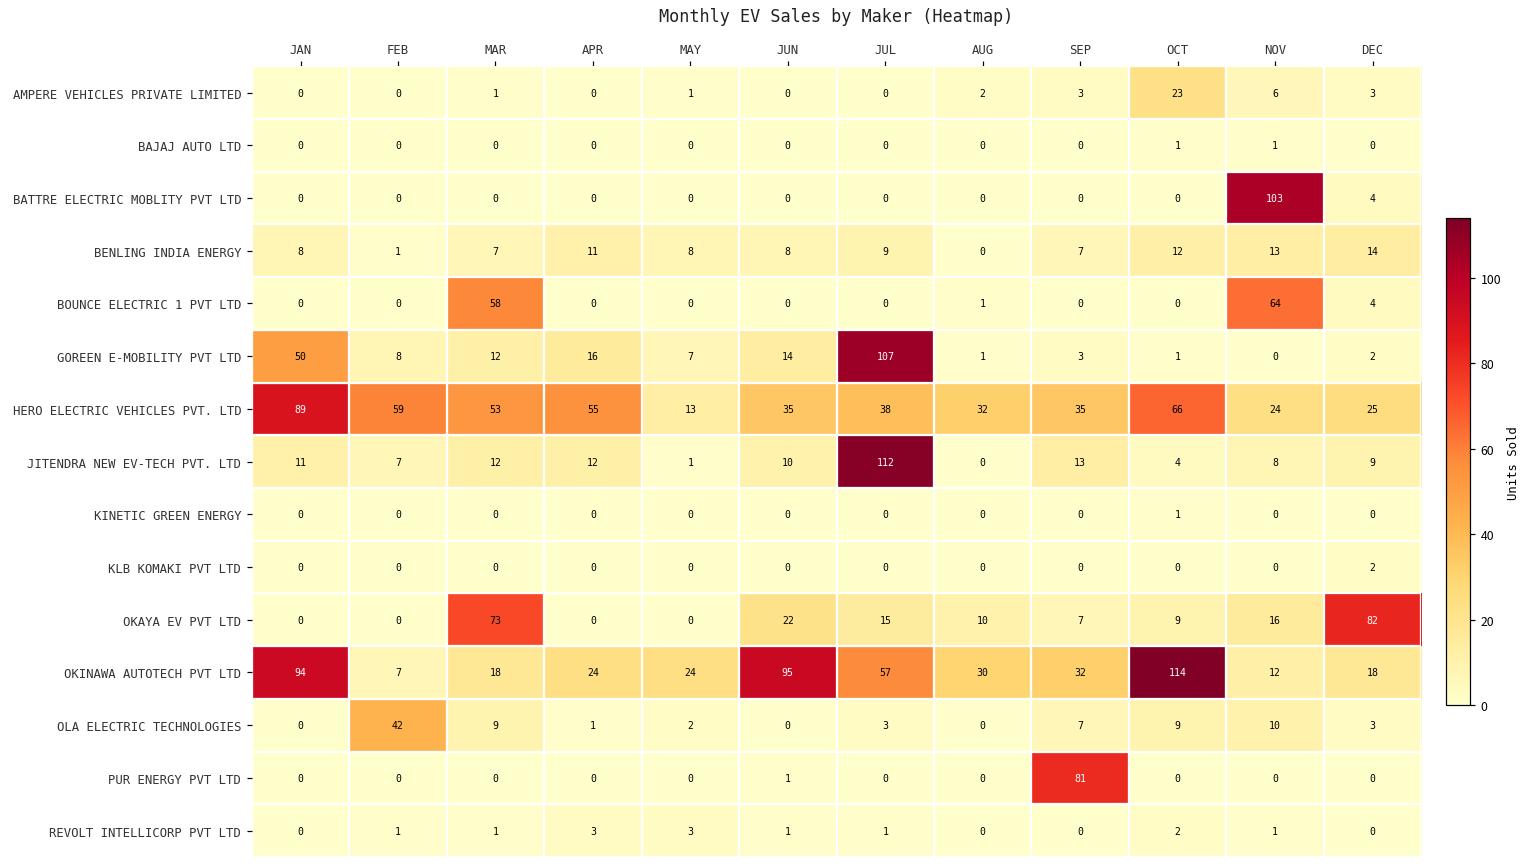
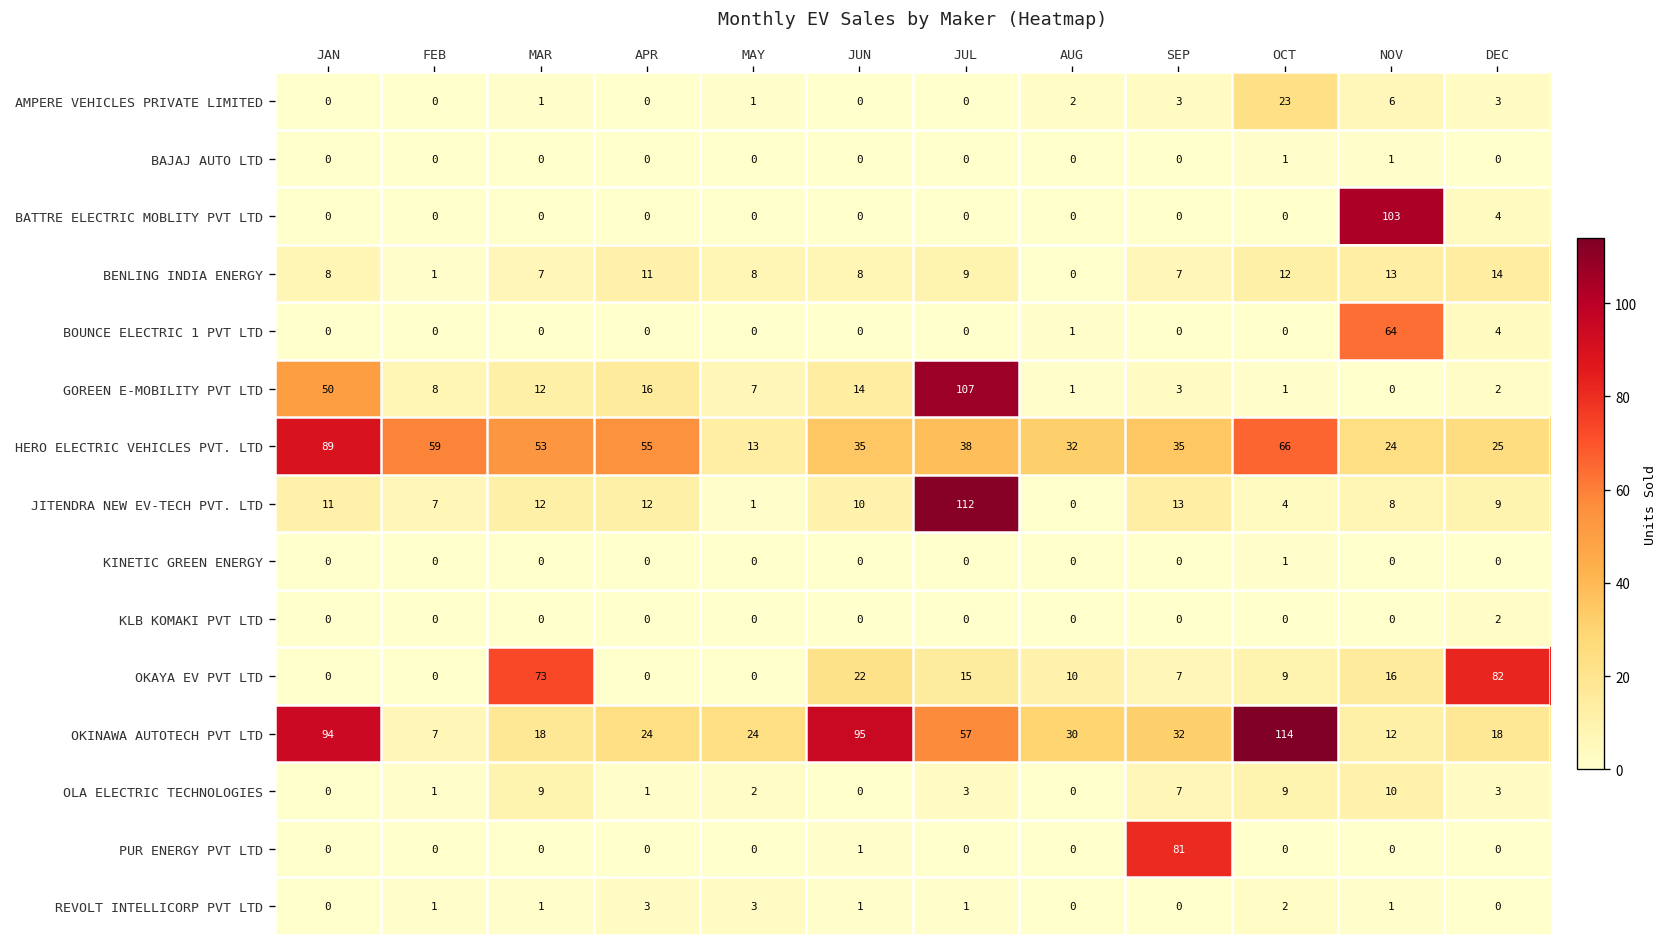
  {
    "AMPERE VEHICLES PRIVATE LIMITED": {
      "JAN": 0,
      "FEB": 0,
      "MAR": 1,
      "APR": 0,
      "MAY": 1,
      "JUN": 0,
      "JUL": 0,
      "AUG": 2,
      "SEP": 3,
      "OCT": 23,
      "NOV": 6,
      "DEC": 3
    },
    "BAJAJ AUTO LTD": {
      "JAN": 0,
      "FEB": 0,
      "MAR": 0,
      "APR": 0,
      "MAY": 0,
      "JUN": 0,
      "JUL": 0,
      "AUG": 0,
      "SEP": 0,
      "OCT": 1,
      "NOV": 1,
      "DEC": 0
    },
    "BATTRE ELECTRIC MOBLITY PVT LTD": {
      "JAN": 0,
      "FEB": 0,
      "MAR": 0,
      "APR": 0,
      "MAY": 0,
      "JUN": 0,
      "JUL": 0,
      "AUG": 0,
      "SEP": 0,
      "OCT": 0,
      "NOV": 103,
      "DEC": 4
    },
    "BENLING INDIA ENERGY": {
      "JAN": 8,
      "FEB": 1,
      "MAR": 7,
      "APR": 11,
      "MAY": 8,
      "JUN": 8,
      "JUL": 9,
      "AUG": 0,
      "SEP": 7,
      "OCT": 12,
      "NOV": 13,
      "DEC": 14
    },
    "BOUNCE ELECTRIC 1 PVT LTD": {
      "JAN": 0,
      "FEB": 0,
-     "MAR": 58,
+     "MAR": 0,
      "APR": 0,
      "MAY": 0,
      "JUN": 0,
      "JUL": 0,
      "AUG": 1,
      "SEP": 0,
      "OCT": 0,
      "NOV": 64,
      "DEC": 4
    },
    "GOREEN E-MOBILITY PVT LTD": {
      "JAN": 50,
      "FEB": 8,
      "MAR": 12,
      "APR": 16,
      "MAY": 7,
      "JUN": 14,
      "JUL": 107,
      "AUG": 1,
      "SEP": 3,
      "OCT": 1,
      "NOV": 0,
      "DEC": 2
    },
    "HERO ELECTRIC VEHICLES PVT. LTD": {
      "JAN": 89,
      "FEB": 59,
      "MAR": 53,
      "APR": 55,
      "MAY": 13,
      "JUN": 35,
      "JUL": 38,
      "AUG": 32,
      "SEP": 35,
      "OCT": 66,
      "NOV": 24,
      "DEC": 25
    },
    "JITENDRA NEW EV-TECH PVT. LTD": {
      "JAN": 11,
      "FEB": 7,
      "MAR": 12,
      "APR": 12,
      "MAY": 1,
      "JUN": 10,
      "JUL": 112,
      "AUG": 0,
      "SEP": 13,
      "OCT": 4,
      "NOV": 8,
      "DEC": 9
    },
    "KINETIC GREEN ENERGY": {
      "JAN": 0,
      "FEB": 0,
      "MAR": 0,
      "APR": 0,
      "MAY": 0,
      "JUN": 0,
      "JUL": 0,
      "AUG": 0,
      "SEP": 0,
      "OCT": 1,
      "NOV": 0,
      "DEC": 0
    },
    "KLB KOMAKI PVT LTD": {
      "JAN": 0,
      "FEB": 0,
      "MAR": 0,
      "APR": 0,
      "MAY": 0,
      "JUN": 0,
      "JUL": 0,
      "AUG": 0,
      "SEP": 0,
      "OCT": 0,
      "NOV": 0,
      "DEC": 2
    },
    "OKAYA EV PVT LTD": {
      "JAN": 0,
      "FEB": 0,
      "MAR": 73,
      "APR": 0,
      "MAY": 0,
      "JUN": 22,
      "JUL": 15,
      "AUG": 10,
      "SEP": 7,
      "OCT": 9,
      "NOV": 16,
      "DEC": 82
    },
    "OKINAWA AUTOTECH PVT LTD": {
      "JAN": 94,
      "FEB": 7,
      "MAR": 18,
      "APR": 24,
      "MAY": 24,
      "JUN": 95,
      "JUL": 57,
      "AUG": 30,
      "SEP": 32,
      "OCT": 114,
      "NOV": 12,
      "DEC": 18
    },
    "OLA ELECTRIC TECHNOLOGIES": {
      "JAN": 0,
-     "FEB": 42,
+     "FEB": 1,
      "MAR": 9,
      "APR": 1,
      "MAY": 2,
      "JUN": 0,
      "JUL": 3,
      "AUG": 0,
      "SEP": 7,
      "OCT": 9,
      "NOV": 10,
      "DEC": 3
    },
    "PUR ENERGY PVT LTD": {
      "JAN": 0,
      "FEB": 0,
      "MAR": 0,
      "APR": 0,
      "MAY": 0,
      "JUN": 1,
      "JUL": 0,
      "AUG": 0,
      "SEP": 81,
      "OCT": 0,
      "NOV": 0,
      "DEC": 0
    },
    "REVOLT INTELLICORP PVT LTD": {
      "JAN": 0,
      "FEB": 1,
      "MAR": 1,
      "APR": 3,
      "MAY": 3,
      "JUN": 1,
      "JUL": 1,
      "AUG": 0,
      "SEP": 0,
      "OCT": 2,
      "NOV": 1,
      "DEC": 0
    }
  }
